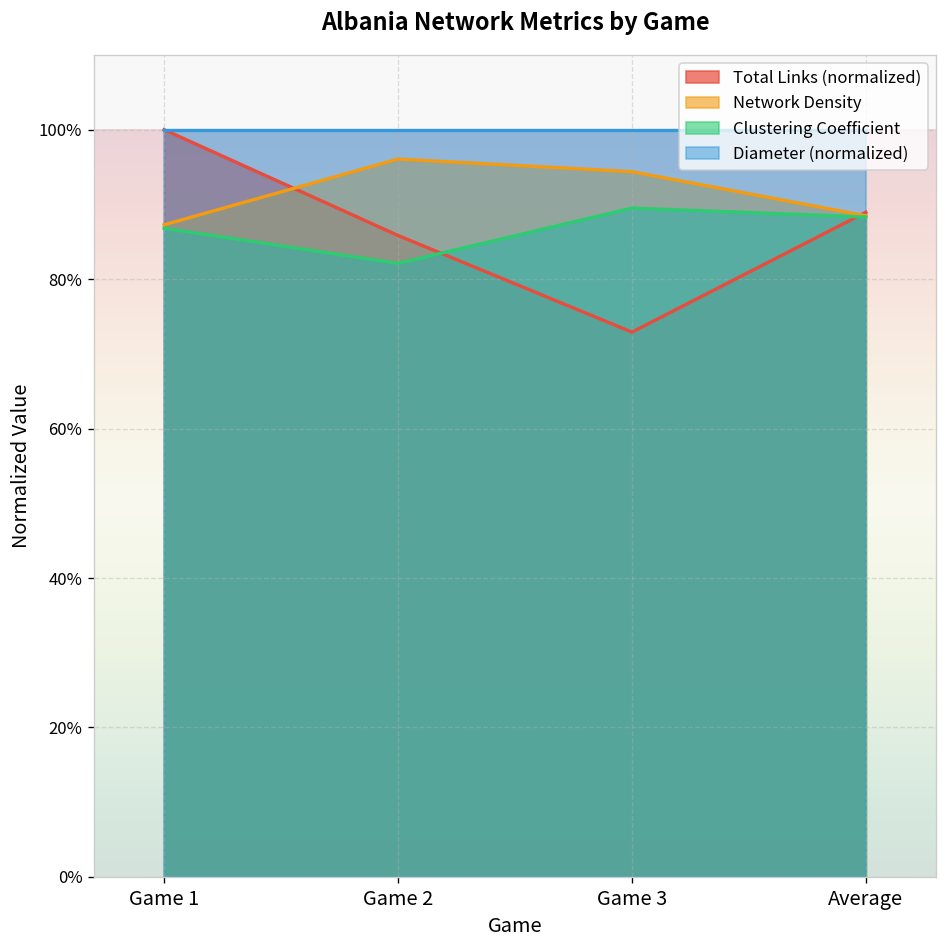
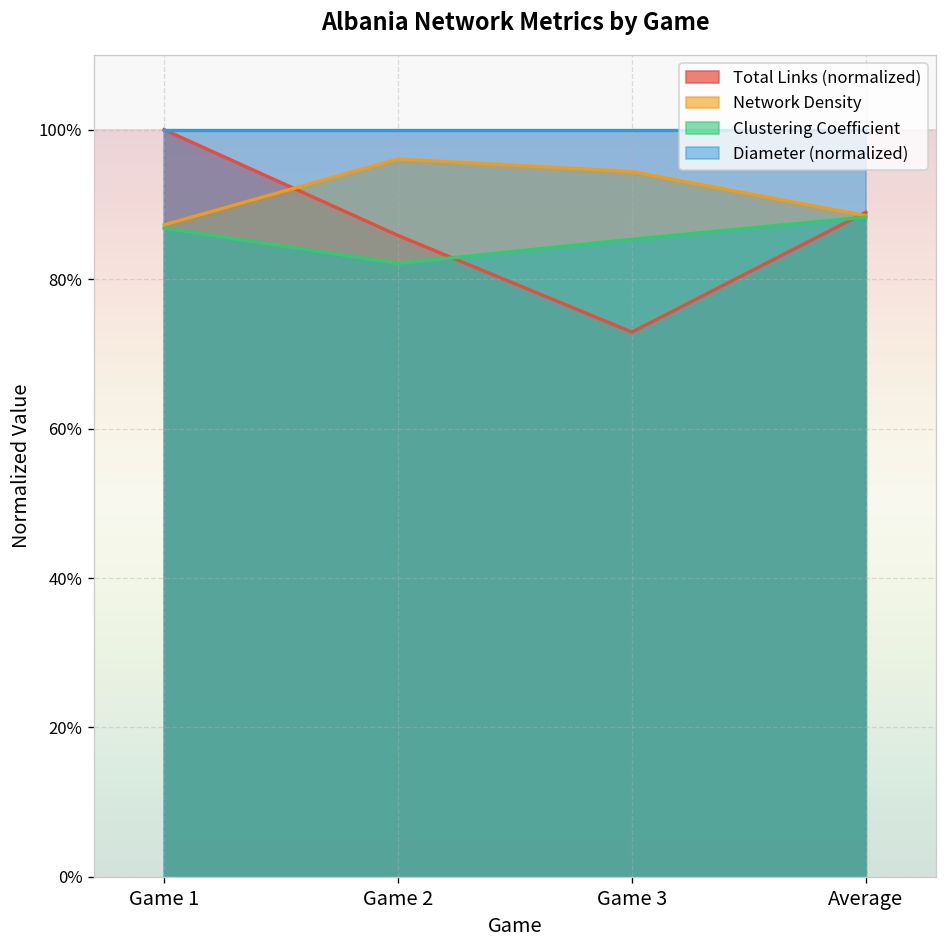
  {
    "Total Links (normalized)": {
      "Game 2": "86%",
      "Game 3": "73%",
      "Average": "89%"
    },
    "Network Density": {
      "Game 1": "87%",
      "Game 2": "96%",
      "Game 3": "94%"
    },
    "Clustering Coefficient": {
      "Game 1": "87%",
      "Game 2": "82%",
-     "Game 3": "90%"
+     "Game 3": "85%"
    },
    "Diameter (normalized)": {
      "Game 2": "100%",
      "Game 3": "100%"
    }
  }
